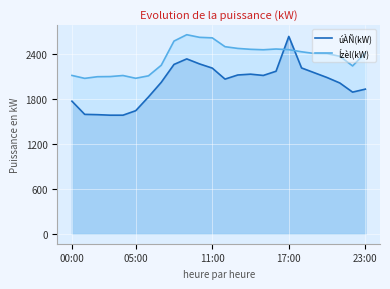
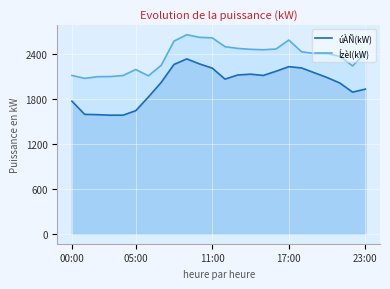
  {
    "úÀÑ(kW)": {
      "00:00": 1800,
      "05:00": 1600,
      "11:00": 2200,
-     "17:00": 2600,
+     "17:00": 2200,
      "23:00": 1900
    },
    "Ízèl(kW)": {
      "00:00": 2100,
-     "05:00": 2100,
+     "05:00": 2200,
      "11:00": 2600,
-     "17:00": 2500
+     "17:00": 2600
    }
  }
